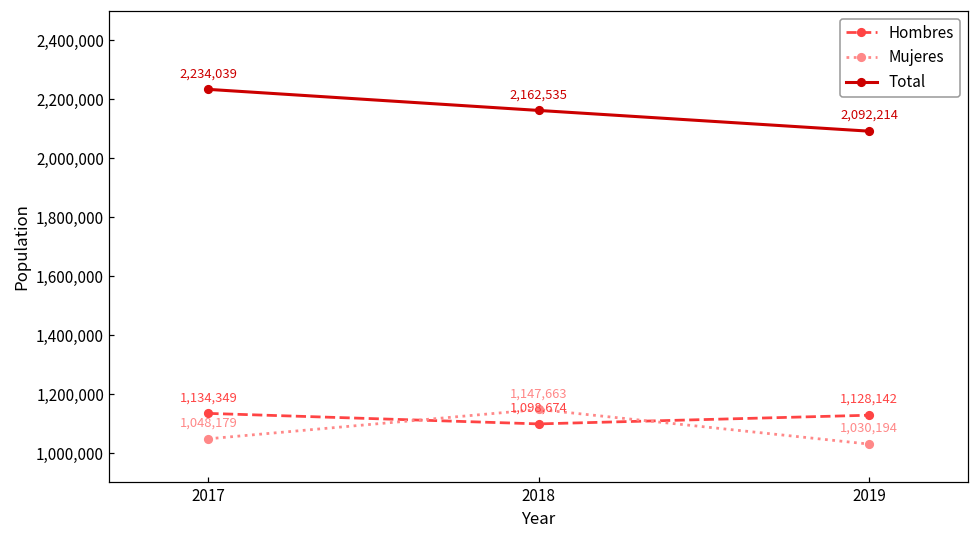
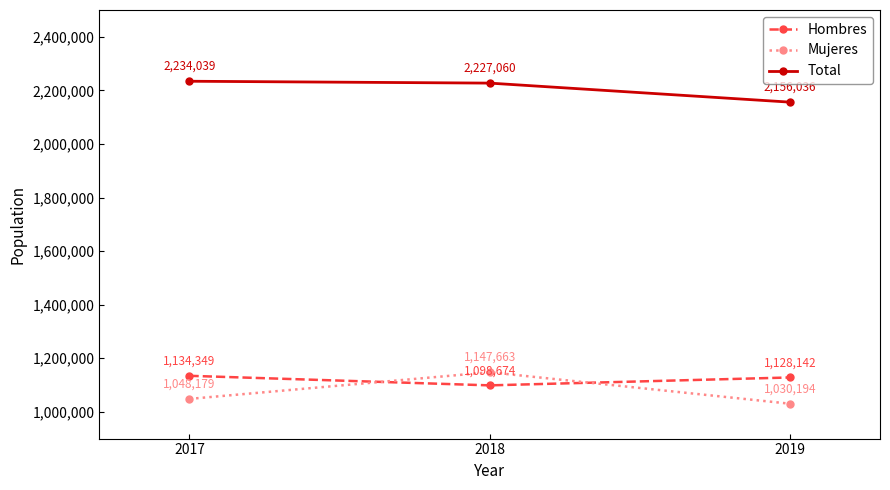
  {
    "Hombres": {
      "2017": "1,134,349",
      "2019": "1,128,142"
    },
    "Mujeres": {
      "2018": "1,147,663",
      "2019": "1,030,194"
    },
    "Total": {
      "2017": "2,234,039",
-     "2018": "2,162,535",
-     "2019": "2,090,000"
+     "2018": "2,227,060",
+     "2019": "2,160,000"
    }
  }
